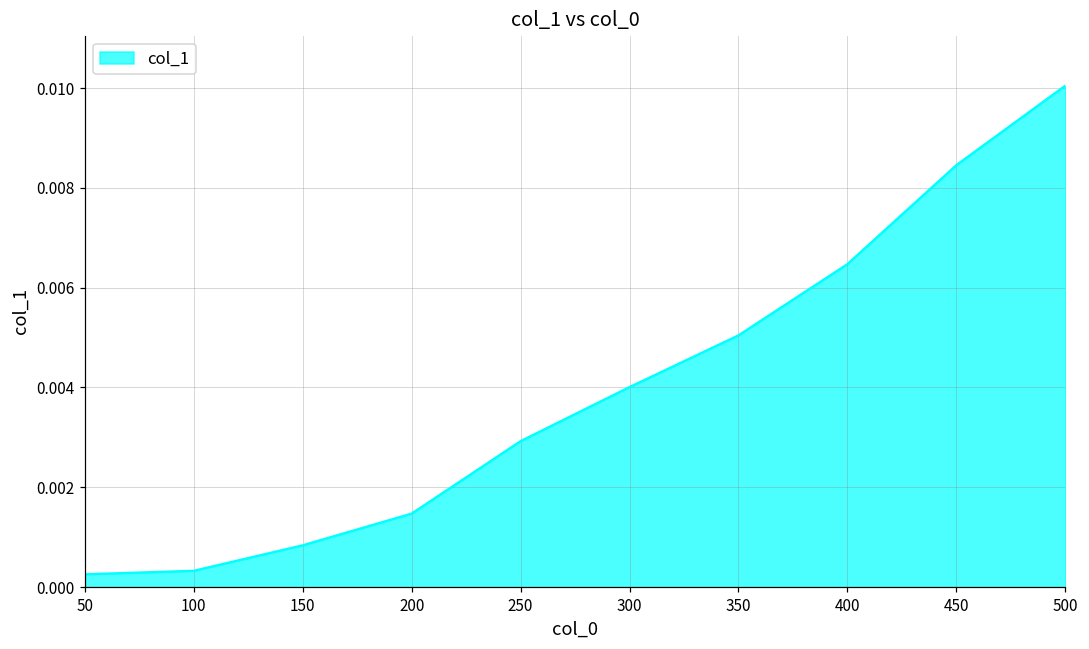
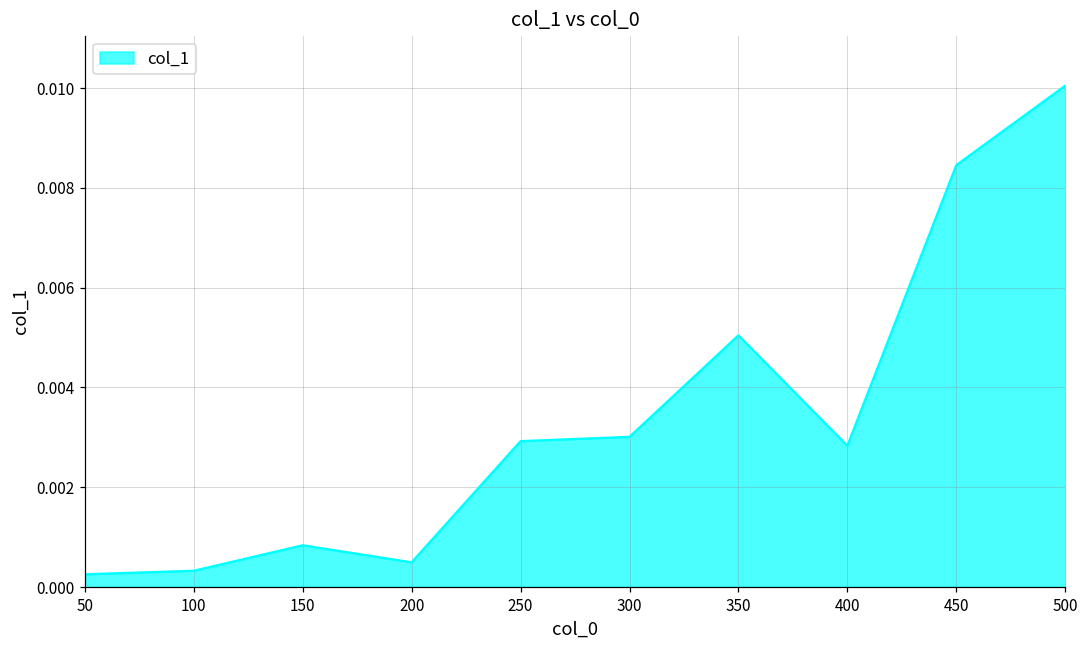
  {
    "50": 0.0003,
    "100": 0.0003,
    "150": 0.0008,
-   "200": 0.0015,
+   "200": 0.0005,
    "250": 0.0029,
-   "300": 0.0040,
+   "300": 0.0030,
    "350": 0.0050,
-   "400": 0.0065,
+   "400": 0.0028,
    "450": 0.0085,
    "500": 0.0100
  }
